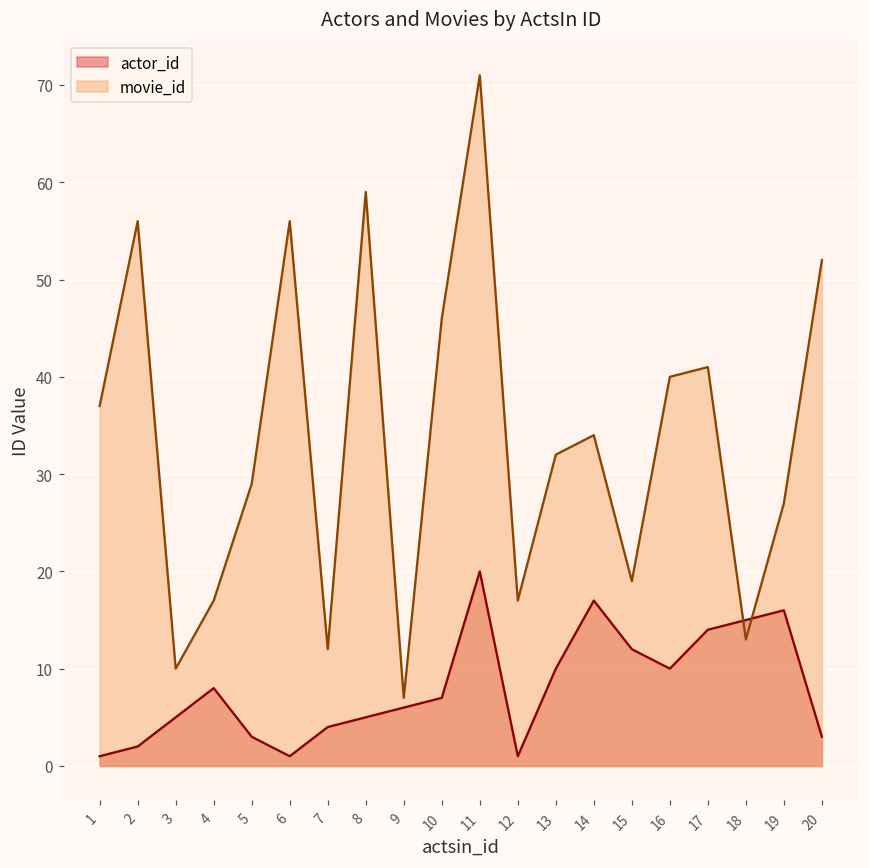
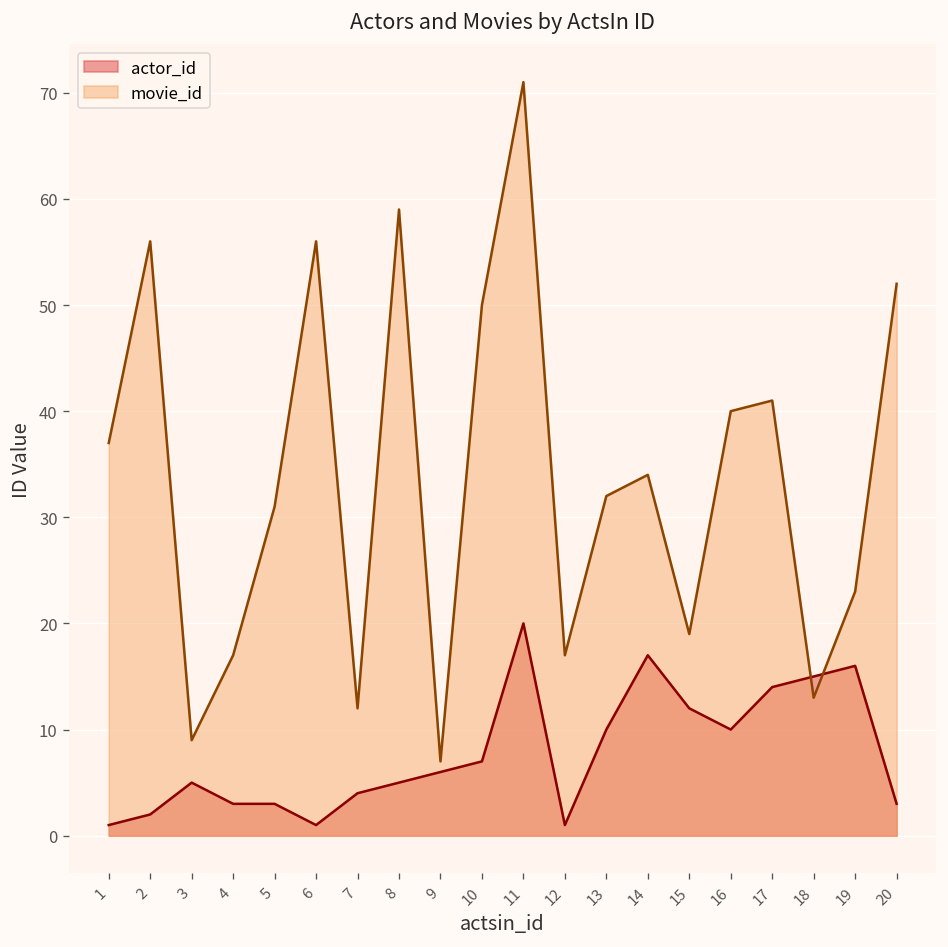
  {
    "actor_id": {
      "1": 1,
      "2": 2,
      "3": 5,
-     "4": 8,
+     "4": 3,
      "5": 3,
      "6": 1,
      "7": 4,
      "8": 5,
      "9": 6,
      "10": 7,
      "11": 20,
      "12": 1,
      "13": 10,
      "14": 17,
      "15": 12,
      "16": 10,
      "17": 14,
      "18": 15,
      "19": 16,
      "20": 3
    },
    "movie_id": {
      "1": 37,
      "2": 56,
-     "3": 10,
+     "3": 9,
      "4": 17,
-     "5": 29,
+     "5": 31,
      "6": 56,
      "7": 12,
      "8": 59,
      "9": 7,
-     "10": 46,
+     "10": 50,
      "11": 71,
      "12": 17,
      "13": 32,
      "14": 34,
      "15": 19,
      "16": 40,
      "17": 41,
      "18": 13,
-     "19": 27,
+     "19": 23,
      "20": 52
    }
  }
